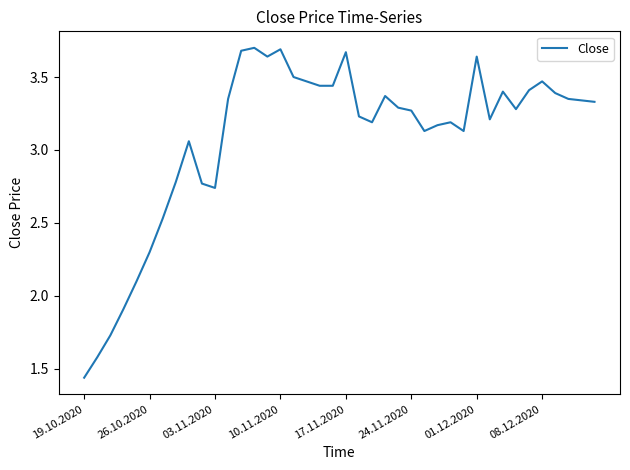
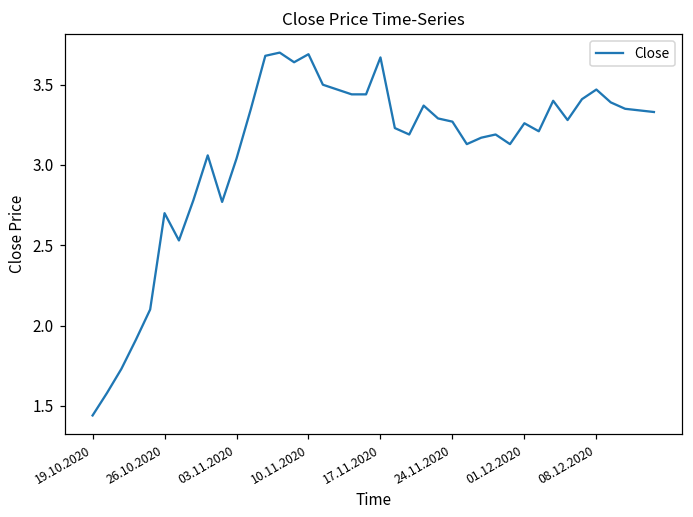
  {
    "19.10.2020": 1.44,
-   "26.10.2020": 2.3,
-   "03.11.2020": 2.74,
+   "26.10.2020": 2.7,
+   "03.11.2020": 3.04,
    "10.11.2020": 3.69,
    "17.11.2020": 3.67,
    "24.11.2020": 3.27,
-   "01.12.2020": 3.64,
+   "01.12.2020": 3.26,
    "08.12.2020": 3.47
  }
